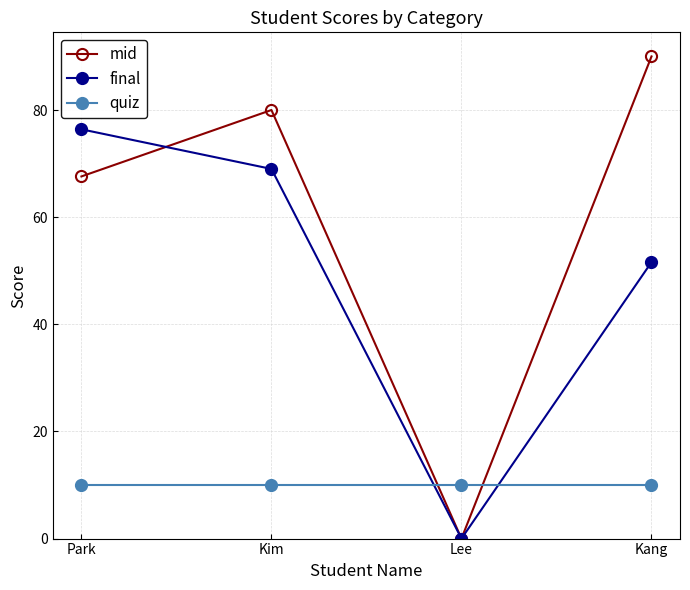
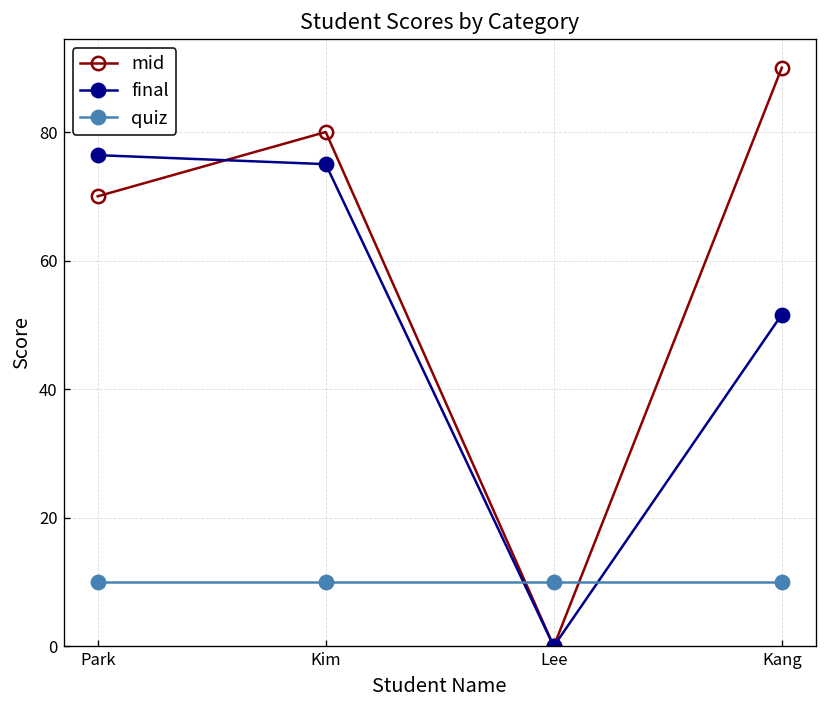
  {
    "mid": {
-     "Park": 68,
+     "Park": 70,
      "Kim": 80,
      "Kang": 90
    },
    "final": {
      "Park": 76,
-     "Kim": 69,
+     "Kim": 75,
      "Kang": 52
    },
    "quiz": {
      "Park": 10,
      "Kim": 10,
      "Lee": 10,
      "Kang": 10
    }
  }
